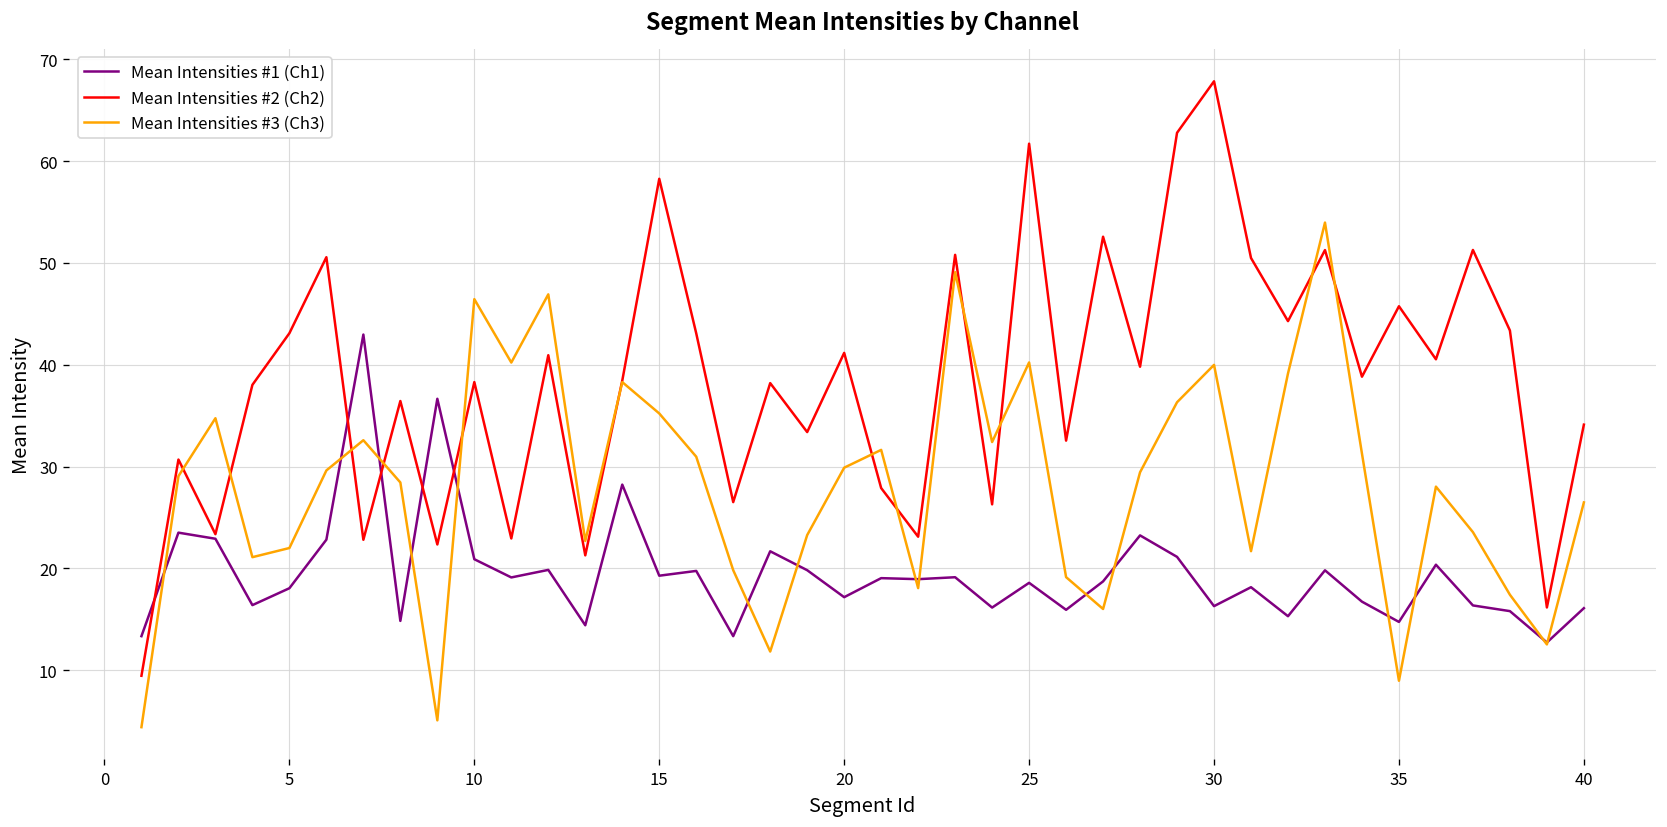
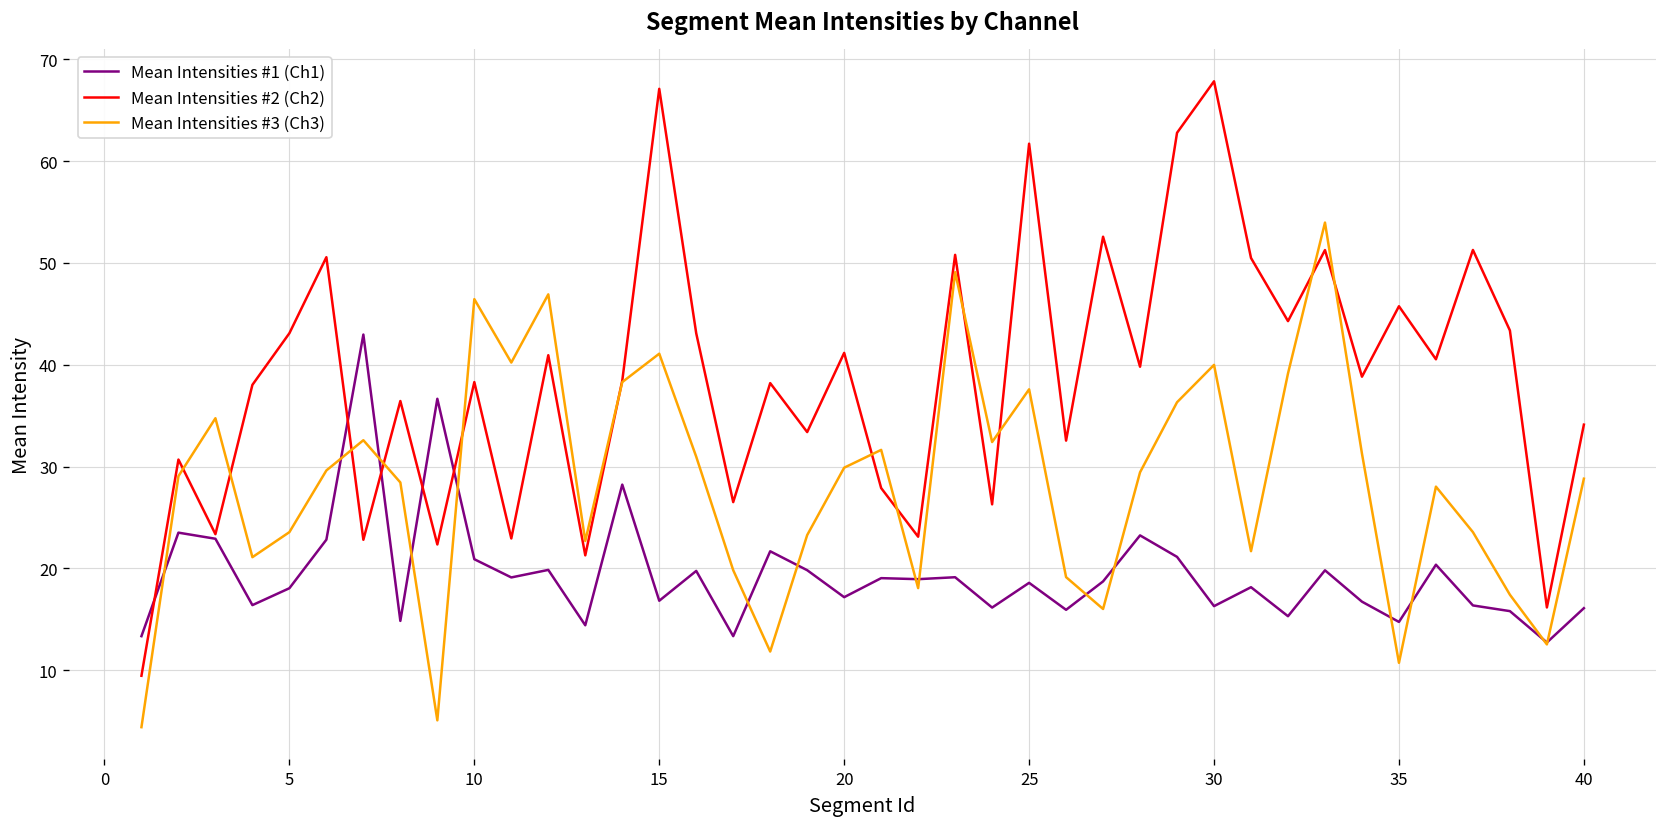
  {
    "Mean Intensities #1 (Ch1)": {
      "5": 18,
      "10": 21,
-     "15": 19,
+     "15": 17,
      "20": 17,
      "25": 19,
      "30": 16,
      "35": 15,
      "40": 16
    },
    "Mean Intensities #2 (Ch2)": {
      "5": 43,
      "10": 38,
-     "15": 58,
+     "15": 67,
      "20": 41,
      "25": 62,
      "30": 68,
      "35": 46,
      "40": 34
    },
    "Mean Intensities #3 (Ch3)": {
-     "5": 22,
+     "5": 24,
      "10": 46,
-     "15": 35,
+     "15": 41,
      "20": 30,
-     "25": 40,
+     "25": 38,
      "30": 40,
-     "35": 9,
-     "40": 26
+     "35": 11,
+     "40": 29
    }
  }
